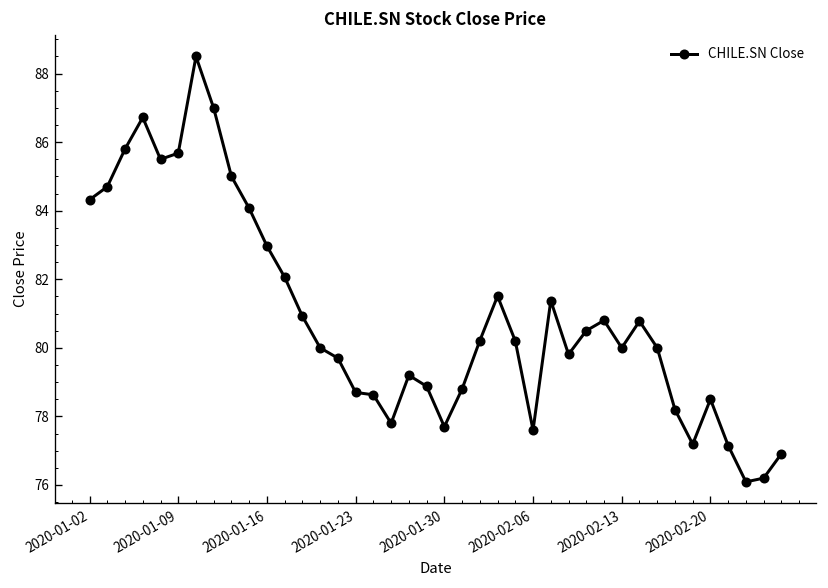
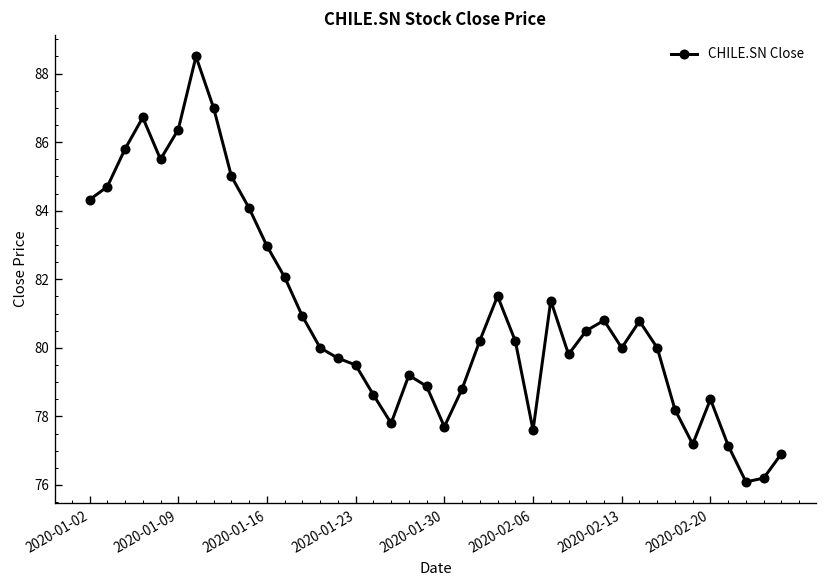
  {
    "2020-01-02": 84.3,
-   "2020-01-09": 85.7,
+   "2020-01-09": 86.4,
    "2020-01-16": 83.0,
-   "2020-01-23": 78.7,
+   "2020-01-23": 79.5,
    "2020-01-30": 77.7,
    "2020-02-06": 77.6,
    "2020-02-13": 80.0,
    "2020-02-20": 78.5
  }
